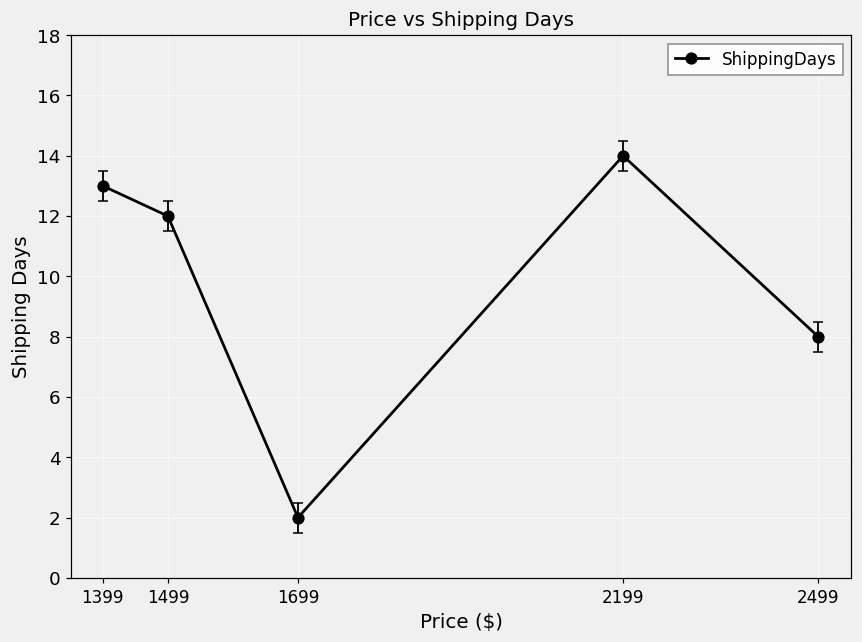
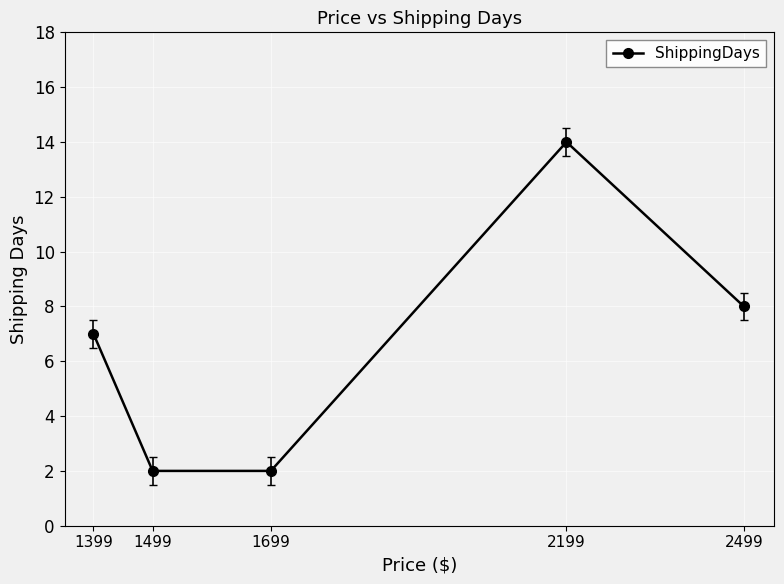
  {
    "ShippingDays": {
-     "1399": 13,
-     "1499": 12,
+     "1399": 7,
+     "1499": 2,
      "1699": 2,
      "2199": 14,
      "2499": 8
    }
  }
